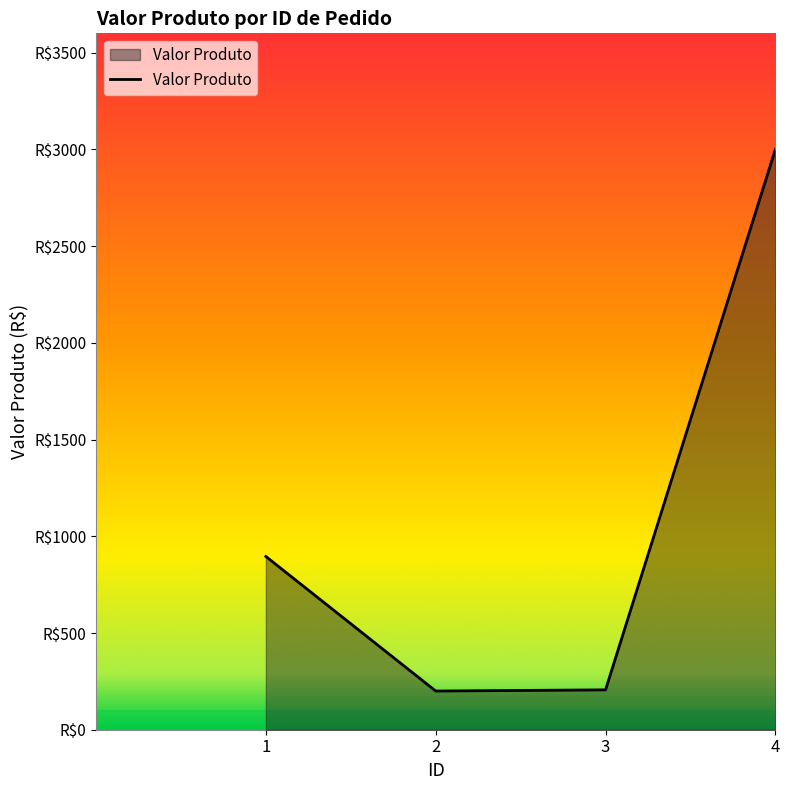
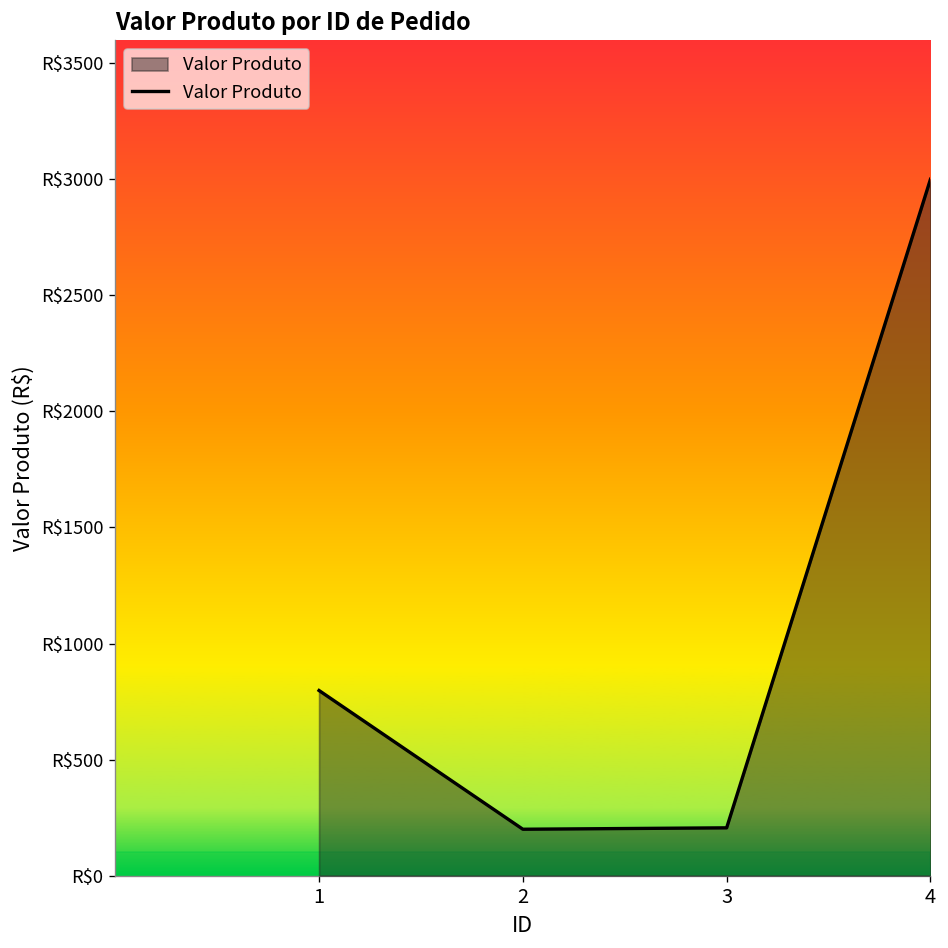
  {
-   "1": "R$900",
+   "1": "R$800",
    "2": "R$200",
    "3": "R$210",
    "4": "R$3000"
  }
